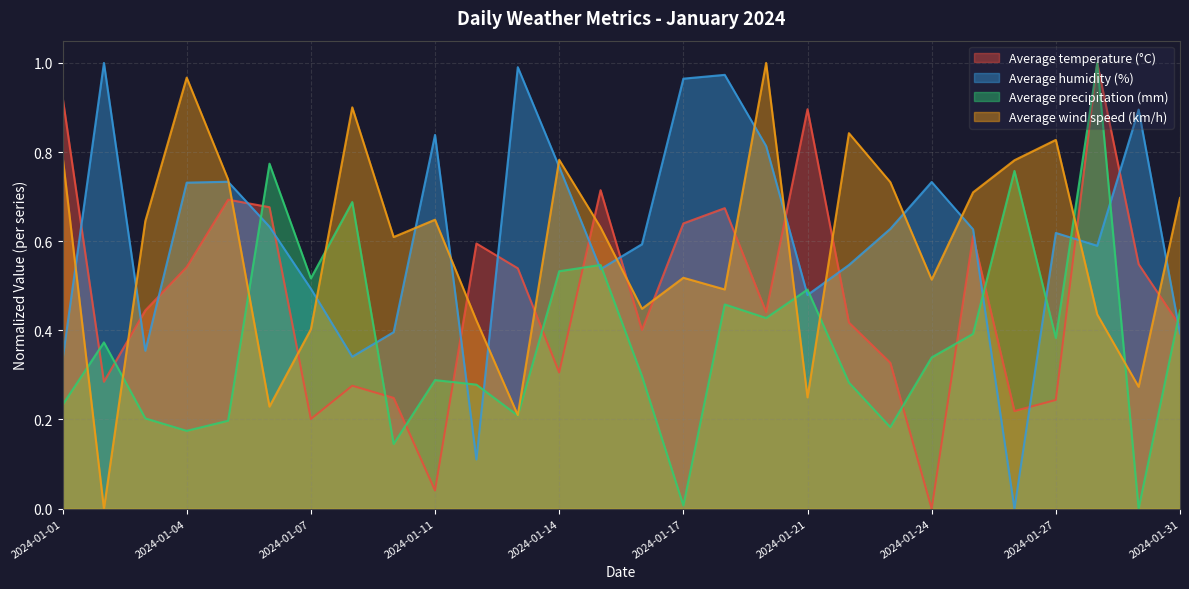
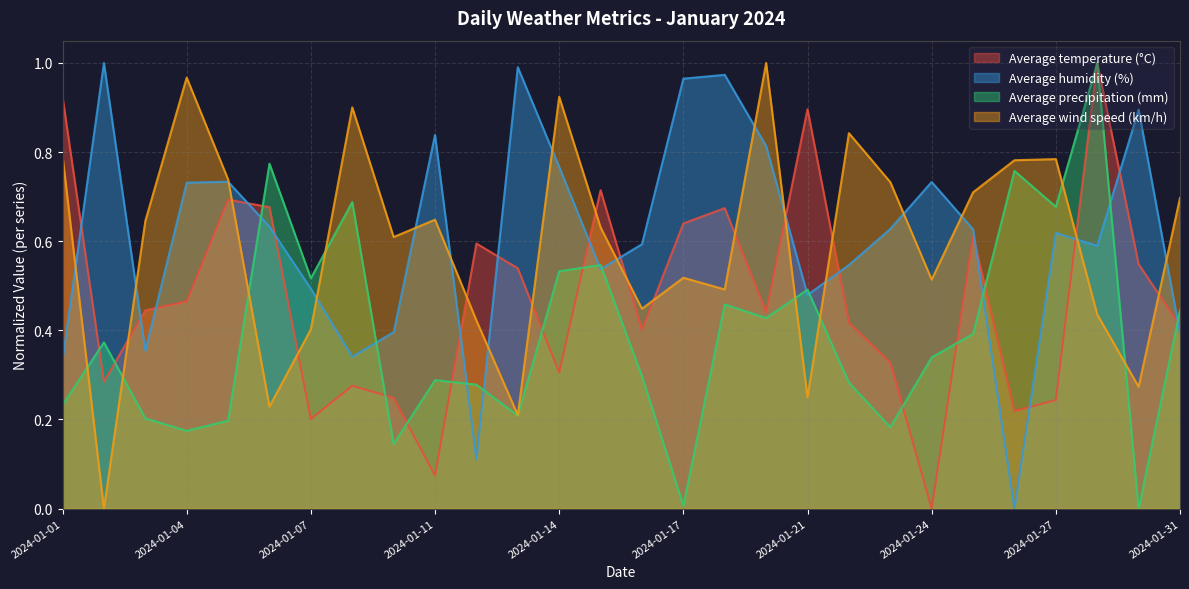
  {
    "Average temperature (°C)": {
      "2024-01-01": 0.92,
-     "2024-01-04": 0.54,
+     "2024-01-04": 0.47,
      "2024-01-07": 0.20,
-     "2024-01-11": 0.04,
+     "2024-01-11": 0.07,
      "2024-01-14": 0.31,
      "2024-01-17": 0.64,
      "2024-01-21": 0.90,
      "2024-01-24": 0.00,
      "2024-01-27": 0.24,
      "2024-01-31": 0.41
    },
    "Average humidity (%)": {
      "2024-01-01": 0.33,
      "2024-01-04": 0.73,
      "2024-01-07": 0.49,
      "2024-01-11": 0.84,
      "2024-01-14": 0.77,
      "2024-01-17": 0.96,
      "2024-01-21": 0.48,
      "2024-01-24": 0.73,
      "2024-01-27": 0.62,
      "2024-01-31": 0.39
    },
    "Average precipitation (mm)": {
      "2024-01-01": 0.23,
      "2024-01-04": 0.17,
      "2024-01-07": 0.52,
      "2024-01-11": 0.29,
      "2024-01-14": 0.53,
      "2024-01-17": 0.01,
      "2024-01-21": 0.49,
      "2024-01-24": 0.34,
-     "2024-01-27": 0.38,
+     "2024-01-27": 0.68,
      "2024-01-31": 0.44
    },
    "Average wind speed (km/h)": {
      "2024-01-01": 0.79,
      "2024-01-04": 0.97,
      "2024-01-07": 0.40,
      "2024-01-11": 0.65,
-     "2024-01-14": 0.78,
+     "2024-01-14": 0.92,
      "2024-01-17": 0.52,
      "2024-01-21": 0.25,
      "2024-01-24": 0.51,
-     "2024-01-27": 0.83,
+     "2024-01-27": 0.78,
      "2024-01-31": 0.70
    }
  }
